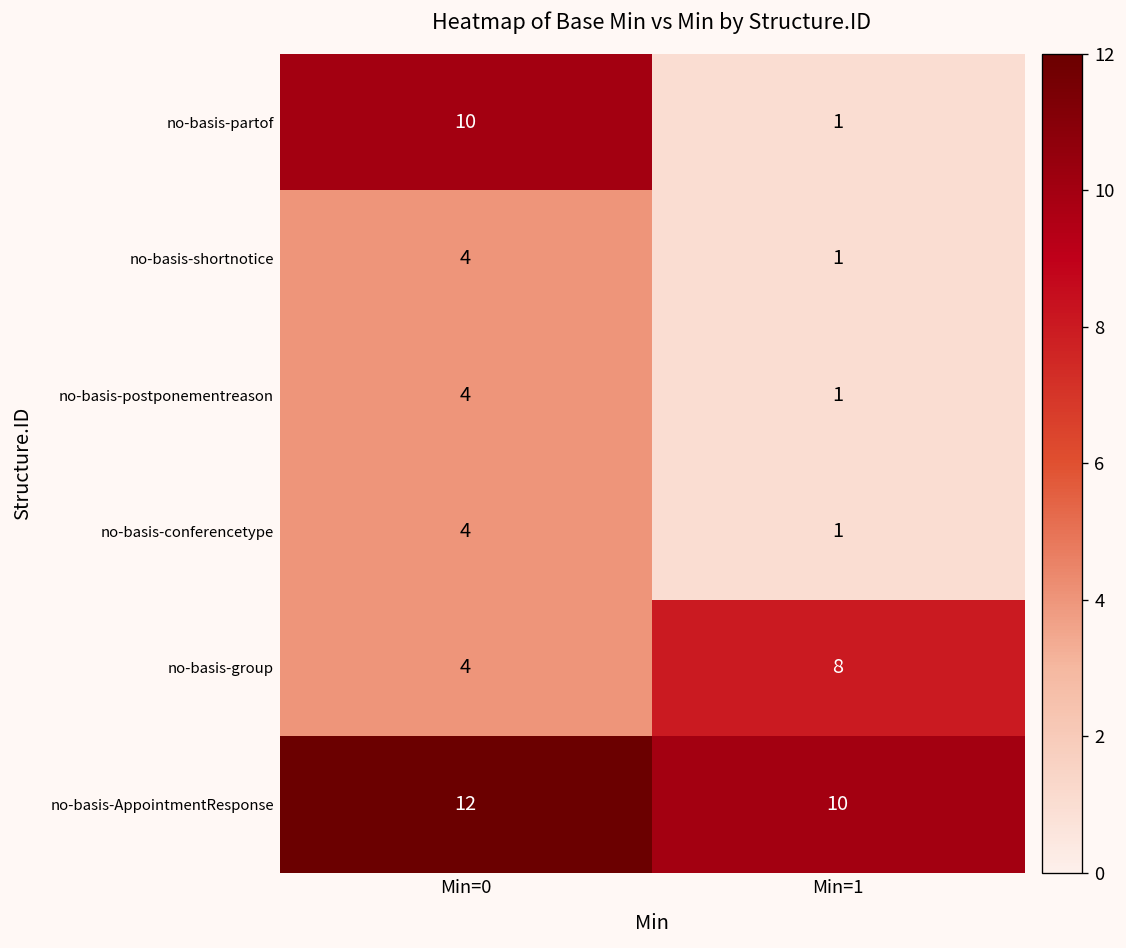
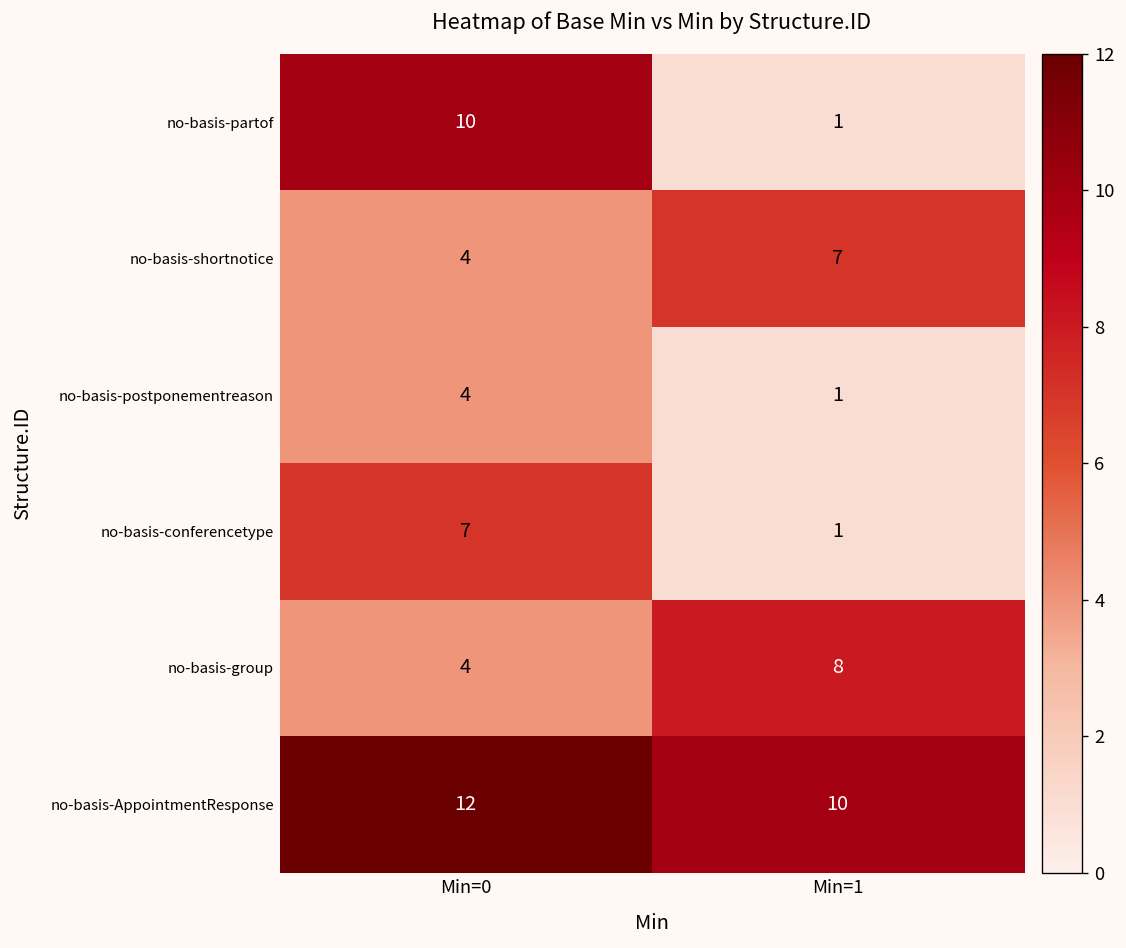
  {
    "no-basis-partof": {
      "Min=0": 10,
      "Min=1": 1
    },
    "no-basis-shortnotice": {
      "Min=0": 4,
-     "Min=1": 1
+     "Min=1": 7
    },
    "no-basis-postponementreason": {
      "Min=0": 4,
      "Min=1": 1
    },
    "no-basis-conferencetype": {
-     "Min=0": 4,
+     "Min=0": 7,
      "Min=1": 1
    },
    "no-basis-group": {
      "Min=0": 4,
      "Min=1": 8
    },
    "no-basis-AppointmentResponse": {
      "Min=0": 12,
      "Min=1": 10
    }
  }
